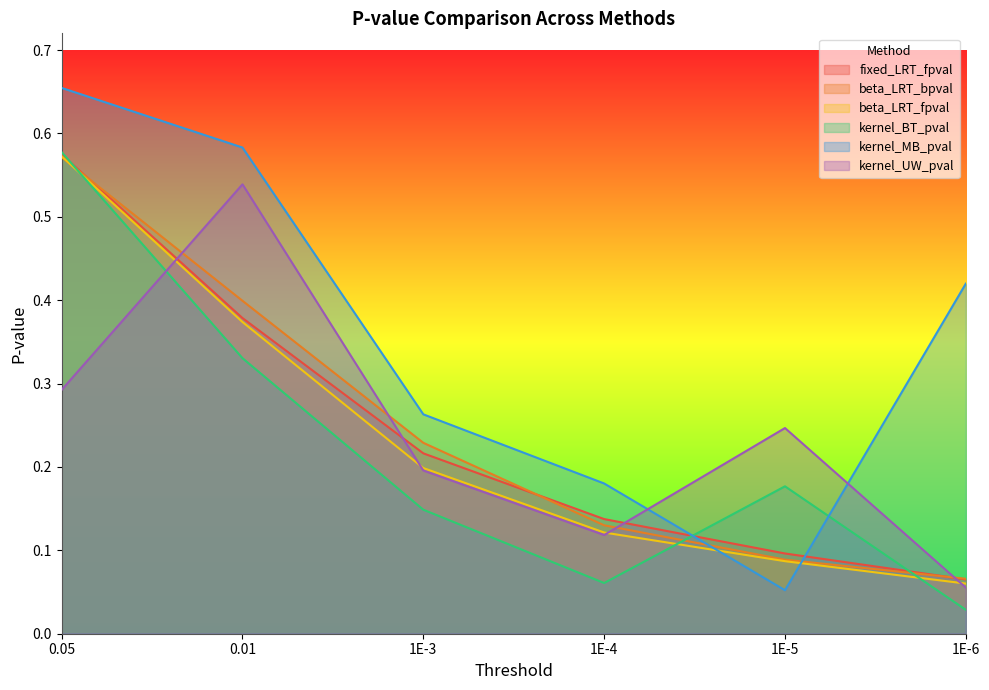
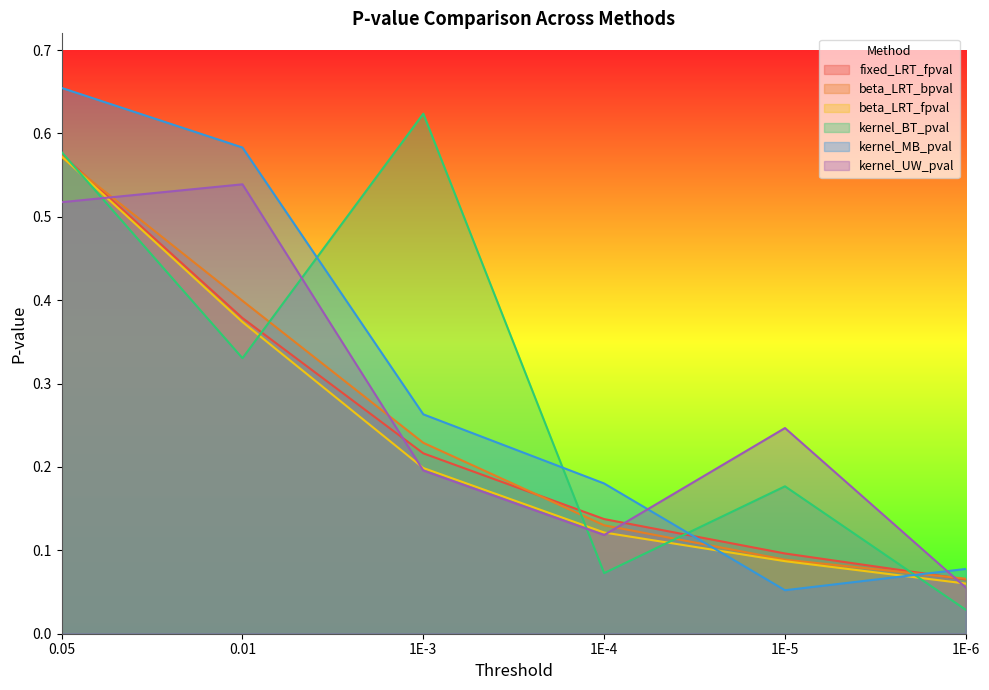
  {
    "kernel_BT_pval": {
      "0.01": 0.33,
-     "1E-3": 0.15,
-     "1E-4": 0.06,
+     "1E-3": 0.62,
+     "1E-4": 0.07,
      "1E-5": 0.18,
      "1E-6": 0.03
    },
    "kernel_MB_pval": {
      "0.05": 0.65,
      "0.01": 0.58,
      "1E-3": 0.26,
      "1E-4": 0.18,
      "1E-5": 0.05,
-     "1E-6": 0.42
+     "1E-6": 0.08
    },
    "kernel_UW_pval": {
-     "0.05": 0.29,
+     "0.05": 0.52,
      "0.01": 0.54,
      "1E-5": 0.25,
      "1E-6": 0.06
    }
  }
